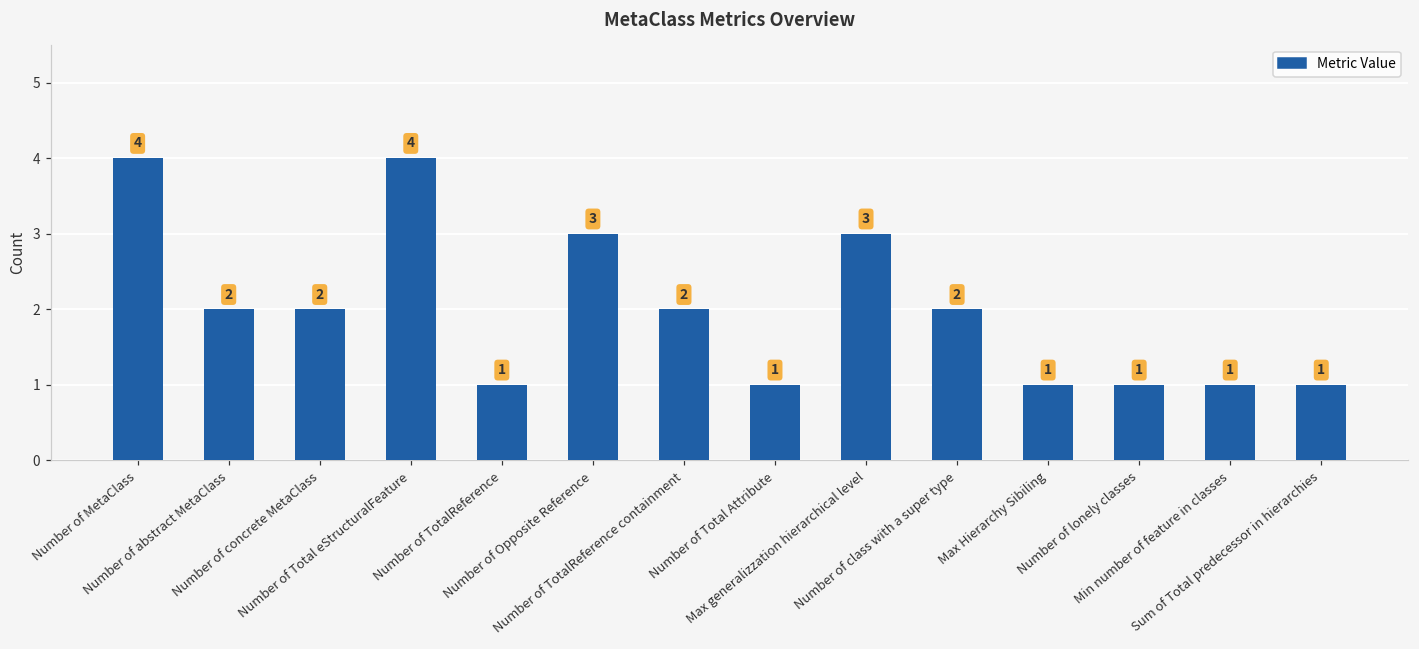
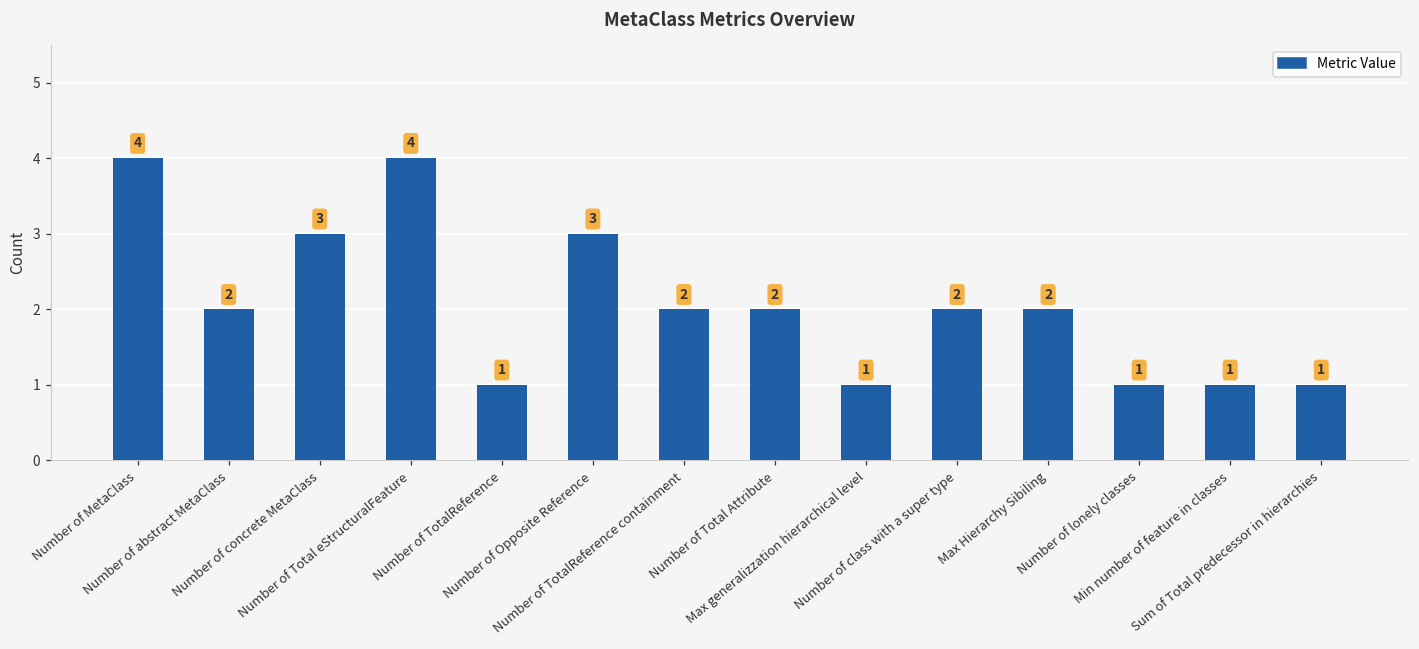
  {
-   "Number of concrete MetaClass": 2,
-   "Number of Total Attribute": 1,
-   "Max generalizzation hierarchical level": 3,
-   "Max Hierarchy Sibiling": 1
+   "Number of concrete MetaClass": 3,
+   "Number of Total Attribute": 2,
+   "Max generalizzation hierarchical level": 1,
+   "Max Hierarchy Sibiling": 2
  }
